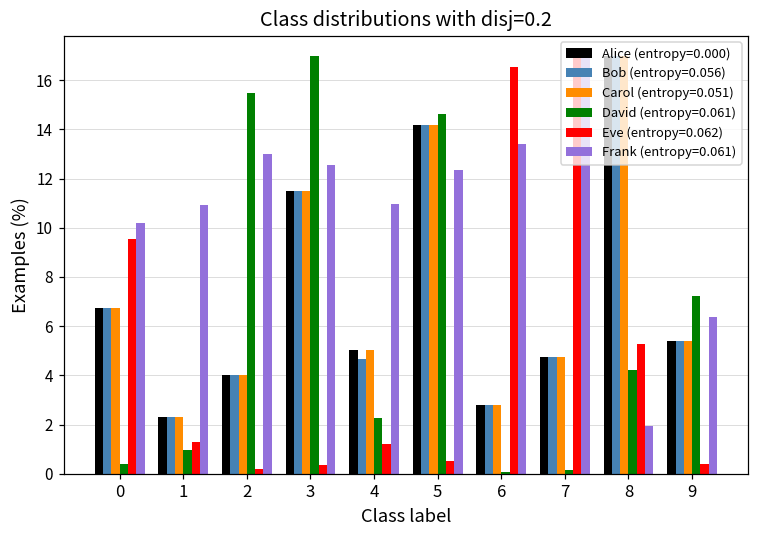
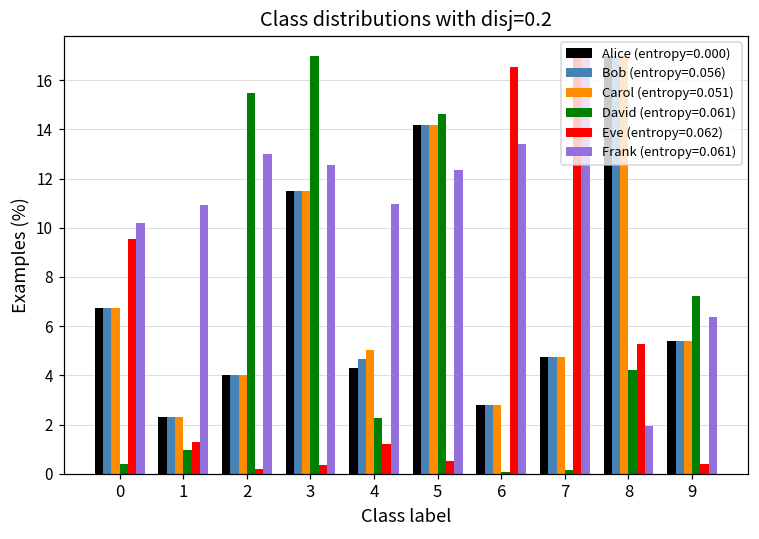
  {
    "Alice (entropy=0.000)": {
      "0": 6.8,
      "1": 2.3,
      "2": 4.0,
      "3": 11.5,
-     "4": 5.0,
+     "4": 4.3,
      "5": 14.2,
      "6": 2.8,
      "7": 4.7,
      "9": 5.4
    },
    "Bob (entropy=0.056)": {
      "0": 6.8,
      "1": 2.3,
      "2": 4.0,
      "3": 11.5,
      "4": 4.6,
      "5": 14.2,
      "6": 2.8,
      "7": 4.7,
      "9": 5.4
    },
    "Carol (entropy=0.051)": {
      "0": 6.8,
      "1": 2.3,
      "2": 4.0,
      "3": 11.5,
      "4": 5.0,
      "5": 14.2,
      "6": 2.8,
      "7": 4.7,
      "9": 5.4
    },
    "David (entropy=0.061)": {
      "0": 0.4,
      "1": 1.0,
      "2": 15.5,
      "3": 17.0,
      "4": 2.3,
      "5": 14.6,
      "7": 0.2,
      "8": 4.2,
      "9": 7.2
    },
    "Eve (entropy=0.062)": {
      "0": 9.5,
      "1": 1.3,
      "2": 0.2,
      "3": 0.4,
      "4": 1.2,
      "5": 0.5,
      "6": 16.5,
      "8": 5.3,
      "9": 0.4
    },
    "Frank (entropy=0.061)": {
      "0": 10.2,
      "1": 10.9,
      "2": 13.0,
      "3": 12.5,
      "4": 11.0,
      "5": 12.4,
      "6": 13.4,
      "8": 1.9,
      "9": 6.4
    }
  }
